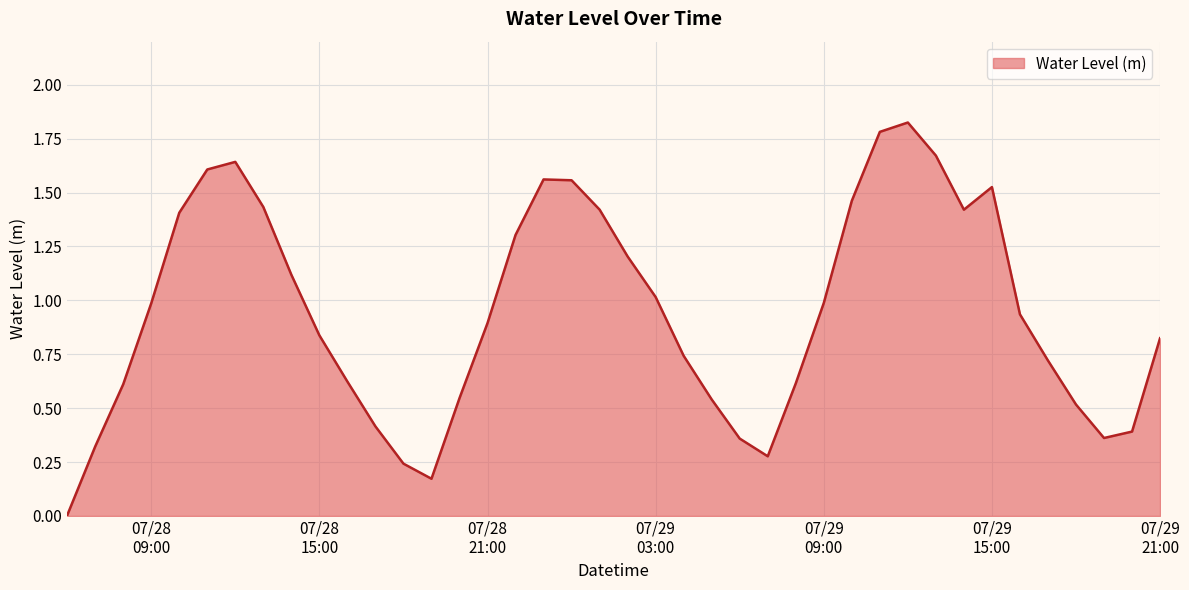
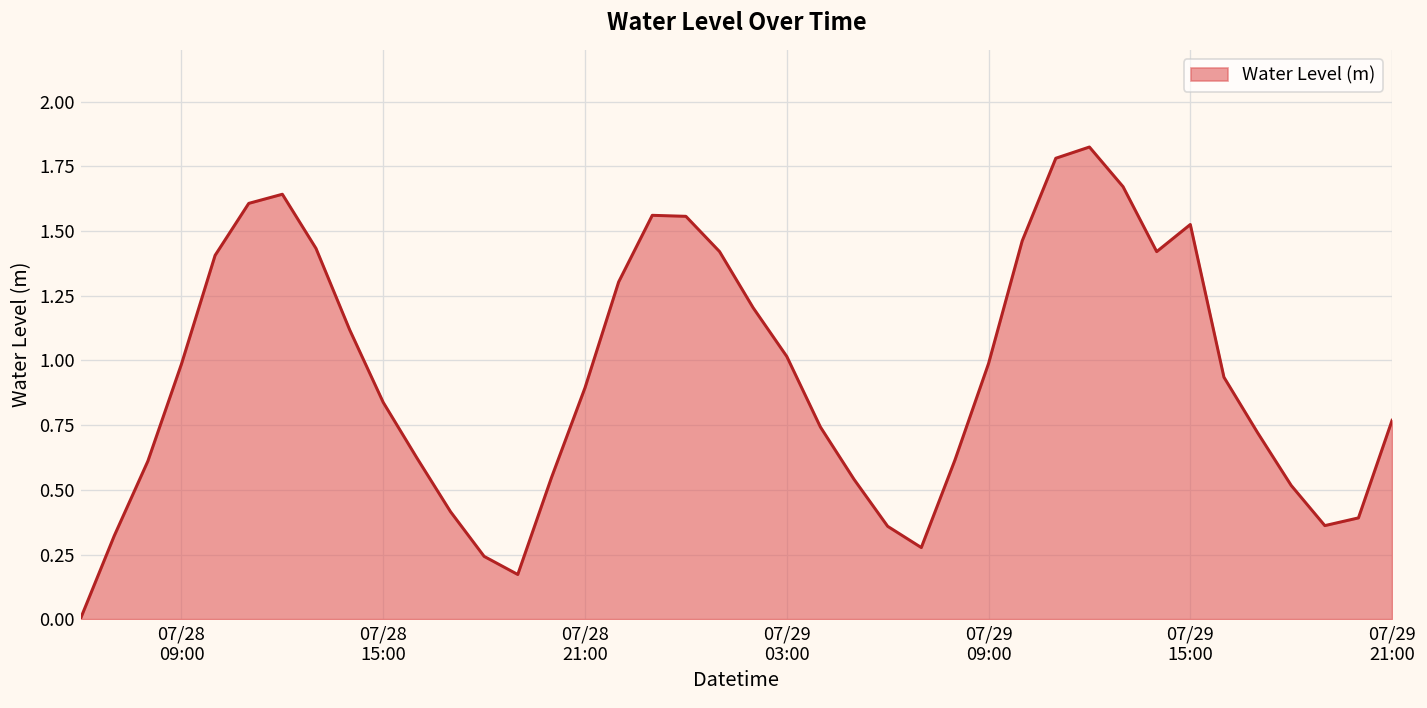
  {
    "07/28 09:00": 0.99,
    "07/28 15:00": 0.84,
    "07/28 21:00": 0.89,
    "07/29 03:00": 1.02,
    "07/29 09:00": 0.99,
    "07/29 15:00": 1.53,
-   "07/29 21:00": 0.82
+   "07/29 21:00": 0.77
  }
